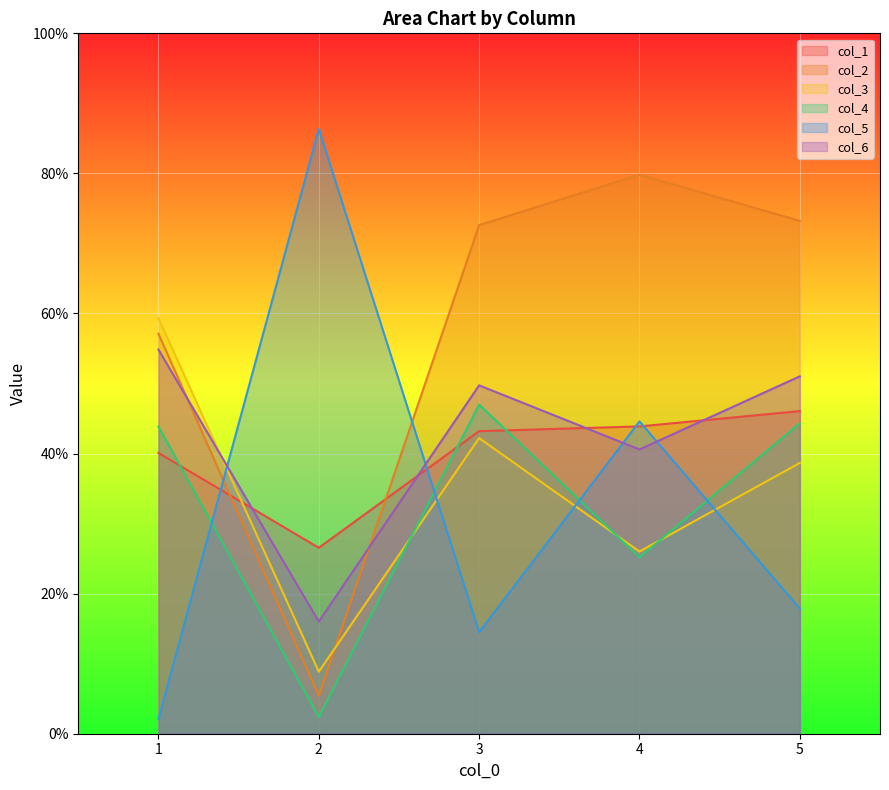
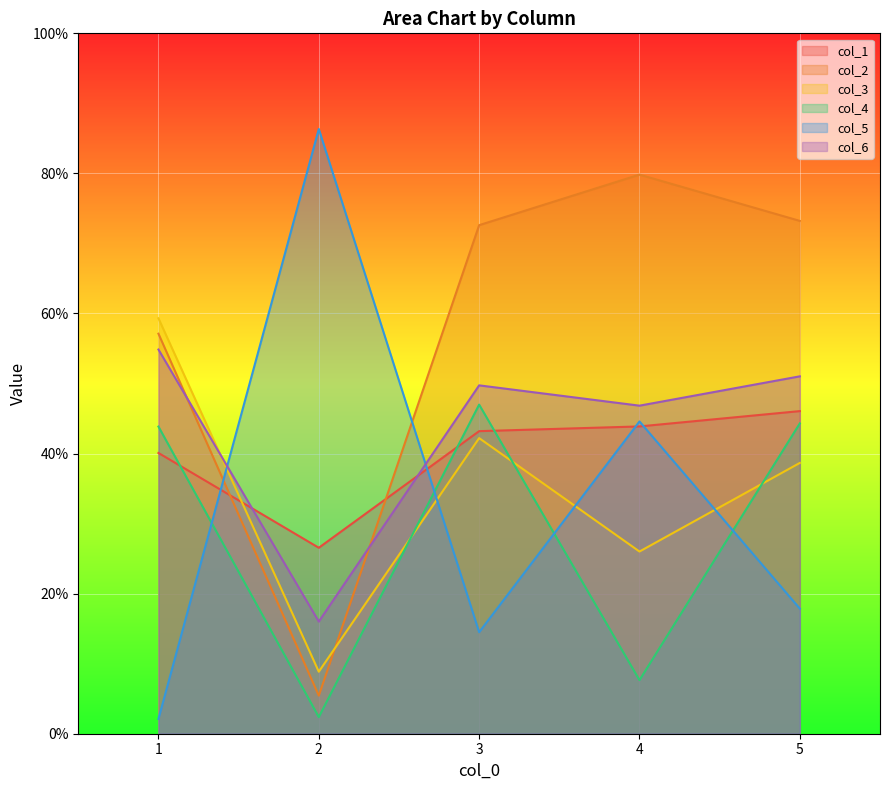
  {
    "col_4": {
      "1": "44%",
      "2": "2%",
      "3": "47%",
-     "4": "25%",
+     "4": "8%",
      "5": "44%"
    },
    "col_5": {
      "1": "2%",
      "2": "86%",
      "3": "14%",
      "4": "45%",
      "5": "18%"
    },
    "col_6": {
      "1": "55%",
      "2": "16%",
      "3": "50%",
-     "4": "41%",
+     "4": "47%",
      "5": "51%"
    }
  }
